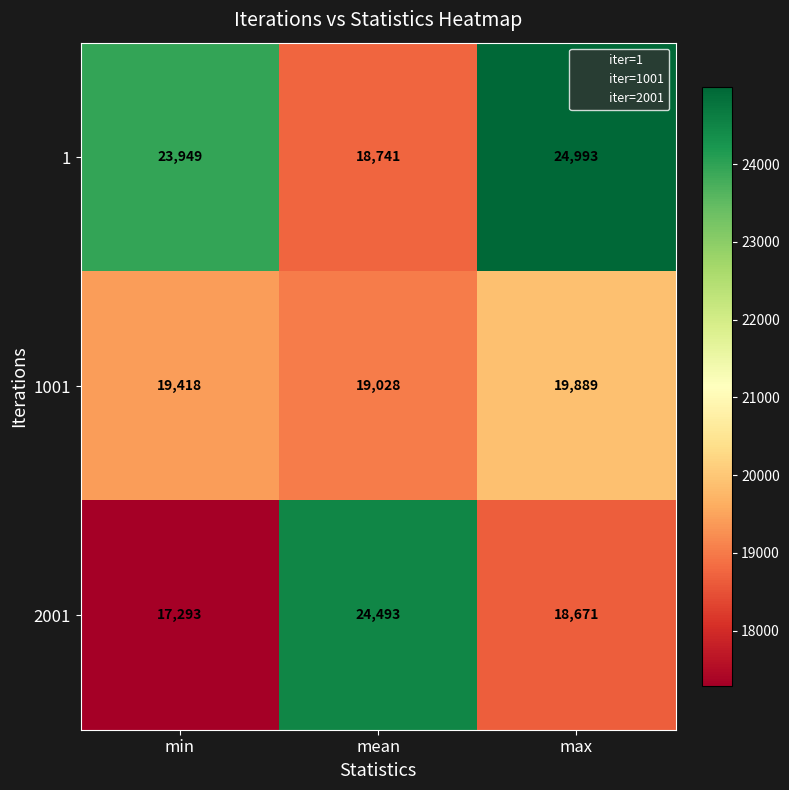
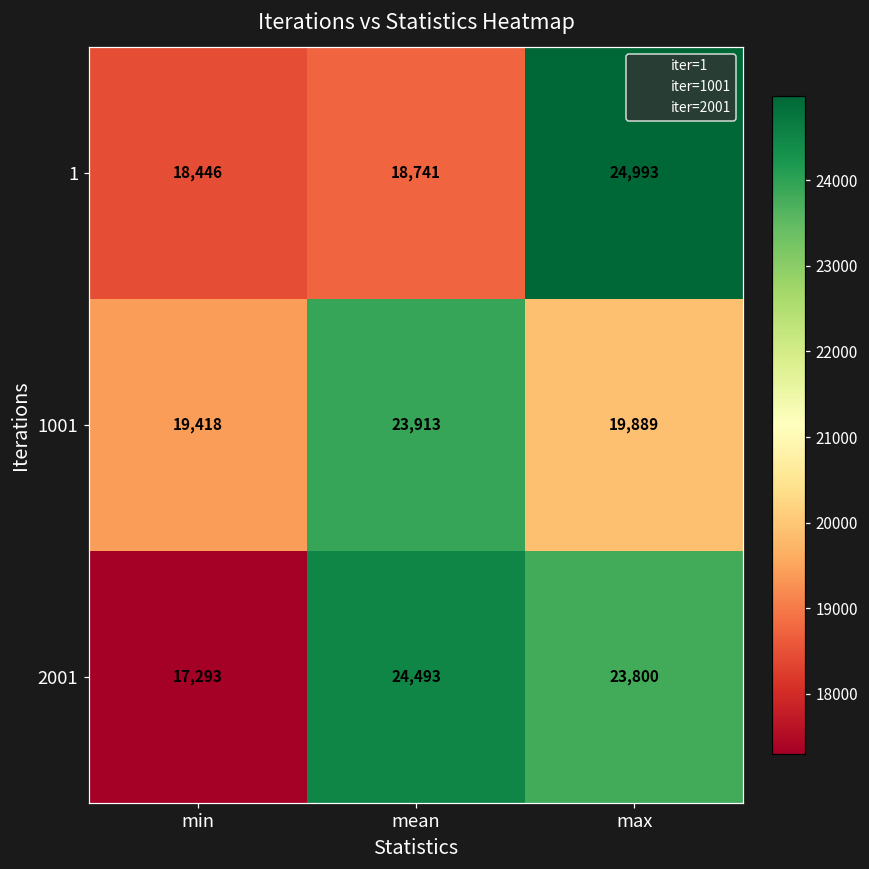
  {
    "1": {
-     "min": "23,949",
+     "min": "18,446",
      "mean": "18,741",
      "max": "24,993"
    },
    "1001": {
      "min": "19,418",
-     "mean": "19,028",
+     "mean": "23,913",
      "max": "19,889"
    },
    "2001": {
      "min": "17,293",
      "mean": "24,493",
-     "max": "18,671"
+     "max": "23,800"
    }
  }
